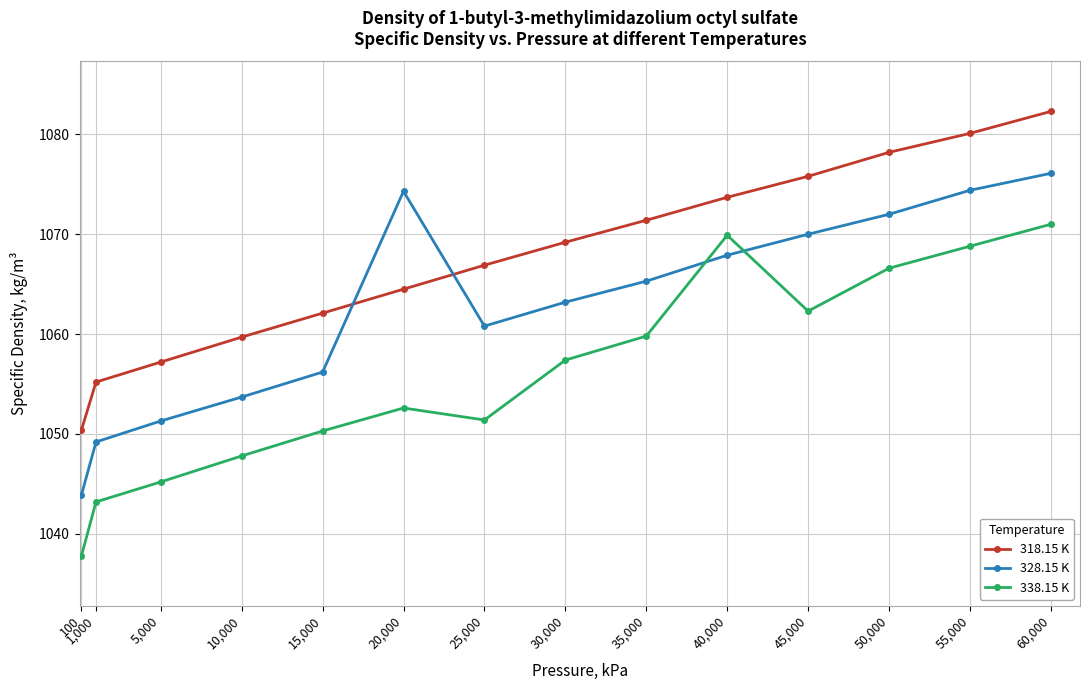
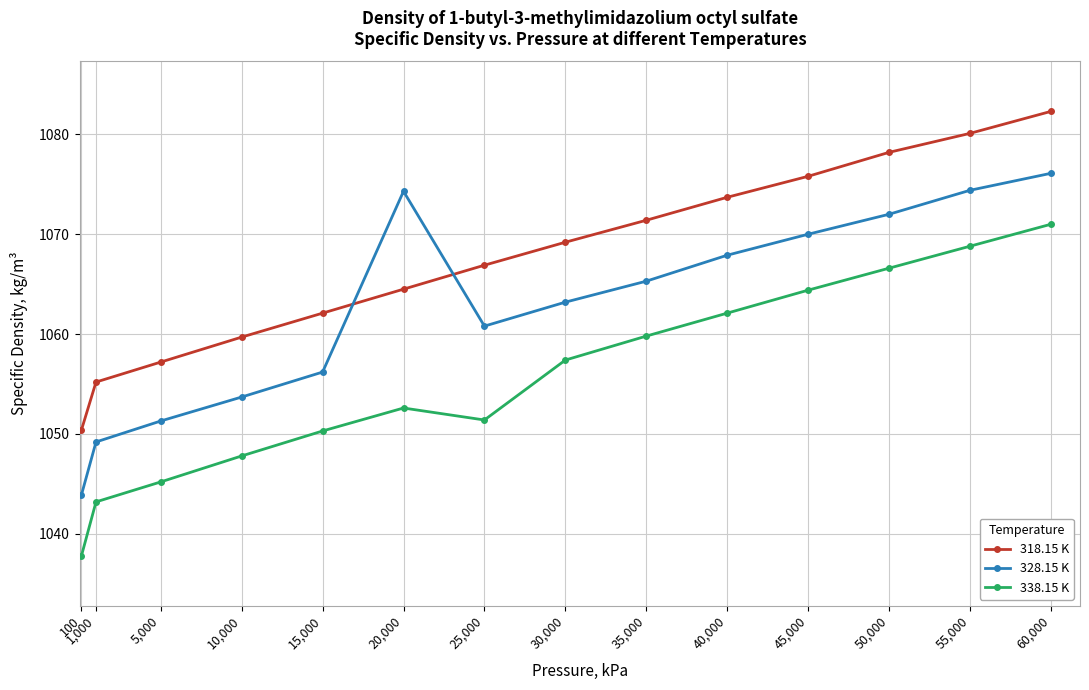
  {
    "318.15 K": {
      "100": 1050,
      "1,000": 1055,
      "5,000": 1057,
      "10,000": 1060,
      "15,000": 1062,
      "20,000": 1065,
      "25,000": 1067,
      "30,000": 1069,
      "35,000": 1071,
      "40,000": 1074,
      "45,000": 1076,
      "50,000": 1078,
      "55,000": 1080,
      "60,000": 1082
    },
    "328.15 K": {
      "100": 1044,
      "1,000": 1049,
      "5,000": 1051,
      "10,000": 1054,
      "15,000": 1056,
      "20,000": 1074,
      "25,000": 1061,
      "30,000": 1063,
      "35,000": 1065,
      "40,000": 1068,
      "45,000": 1070,
      "50,000": 1072,
      "55,000": 1074,
      "60,000": 1076
    },
    "338.15 K": {
      "100": 1038,
      "1,000": 1043,
      "5,000": 1045,
      "10,000": 1048,
      "15,000": 1050,
      "20,000": 1053,
      "25,000": 1051,
      "30,000": 1057,
      "35,000": 1060,
-     "40,000": 1070,
-     "45,000": 1062,
+     "40,000": 1062,
+     "45,000": 1064,
      "50,000": 1067,
      "55,000": 1069,
      "60,000": 1071
    }
  }
